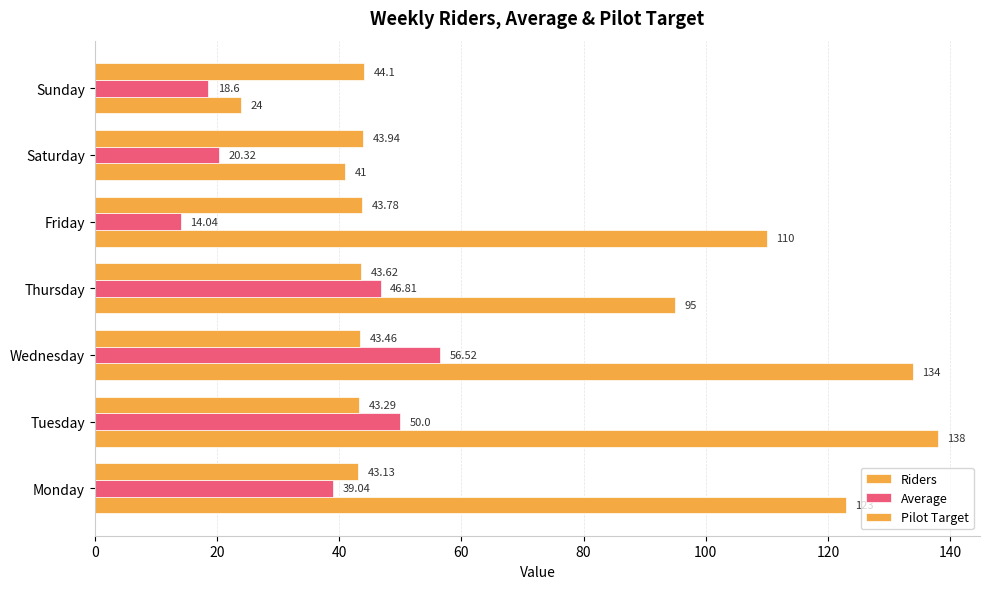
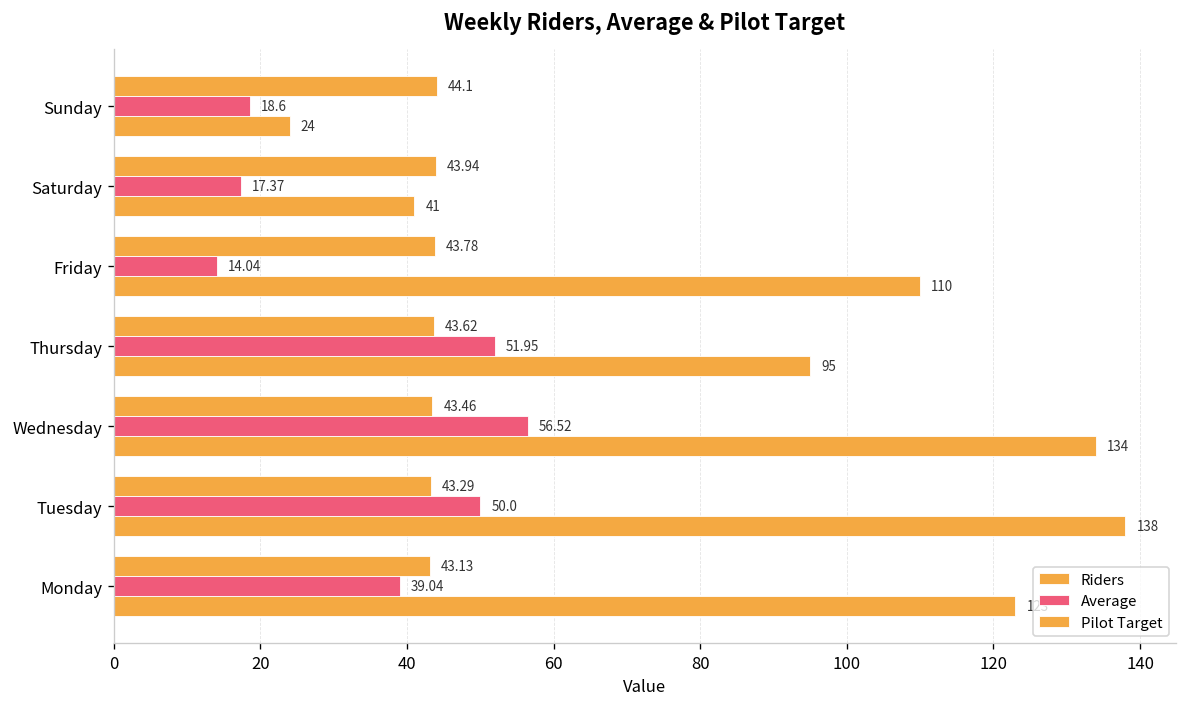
  {
    "Average": {
      "Sunday": 18.6,
-     "Saturday": 20.32,
+     "Saturday": 17.37,
      "Friday": 14.04,
-     "Thursday": 46.81,
+     "Thursday": 51.95,
      "Wednesday": 56.52,
      "Tuesday": 50.0,
      "Monday": 39.04
    }
  }
